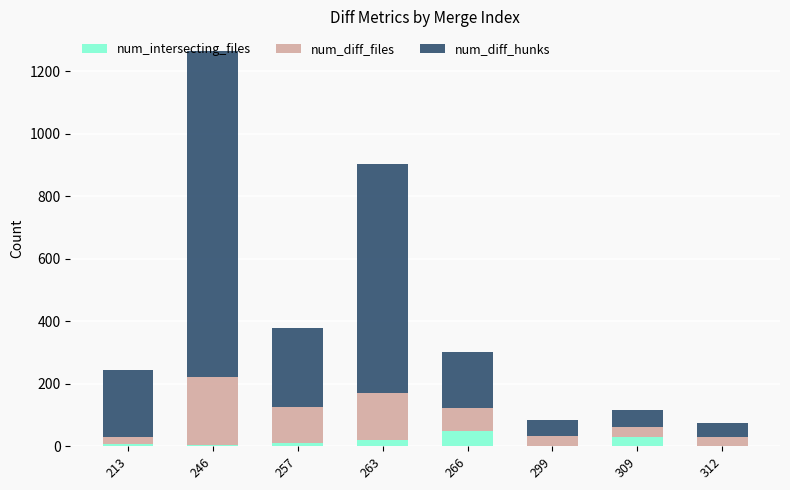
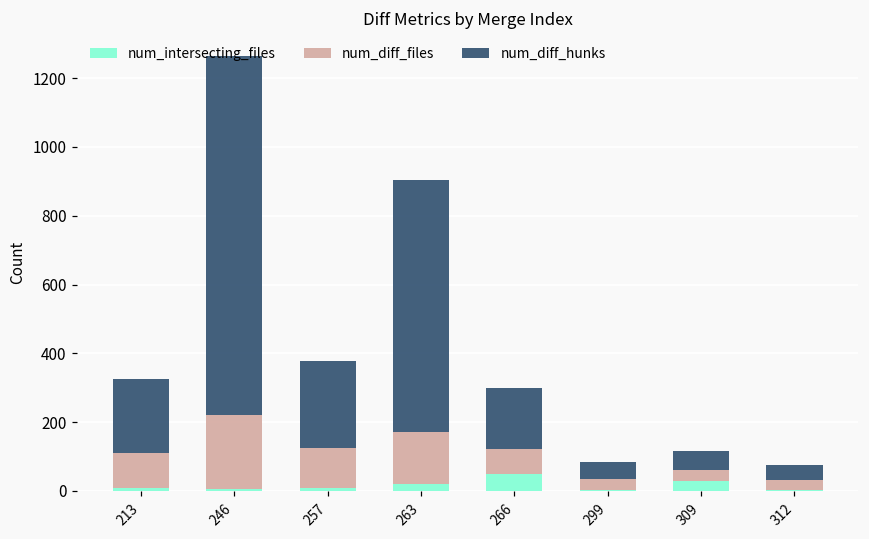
  {
    "num_intersecting_files": {
      "213": 10,
      "257": 10,
      "263": 20,
      "266": 50,
      "309": 30
    },
    "num_diff_files": {
-     "213": 20,
+     "213": 100,
      "246": 220,
      "257": 120,
      "263": 150,
      "266": 70,
      "299": 30,
      "309": 30,
      "312": 30
    },
    "num_diff_hunks": {
      "213": 220,
      "246": 1040,
      "257": 250,
      "263": 730,
      "266": 180,
      "299": 50,
      "309": 50,
      "312": 40
    }
  }
